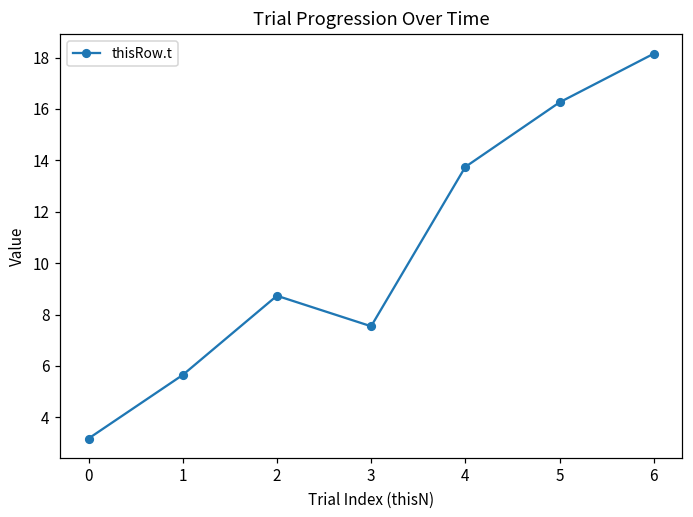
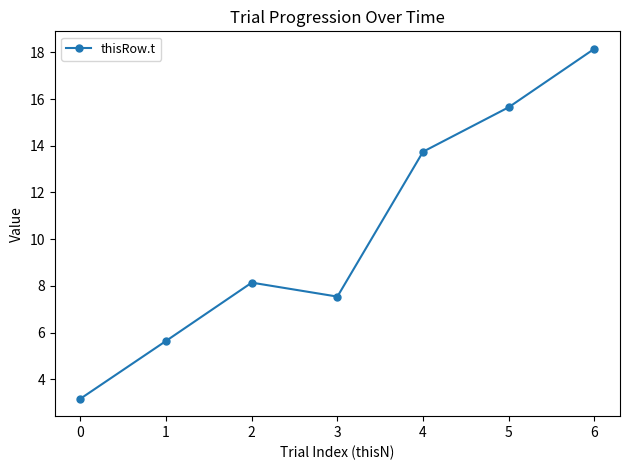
  {
    "0": 3.2,
    "1": 5.6,
-   "2": 8.7,
+   "2": 8.1,
    "3": 7.5,
    "4": 13.7,
-   "5": 16.3,
+   "5": 15.6,
    "6": 18.2
  }
